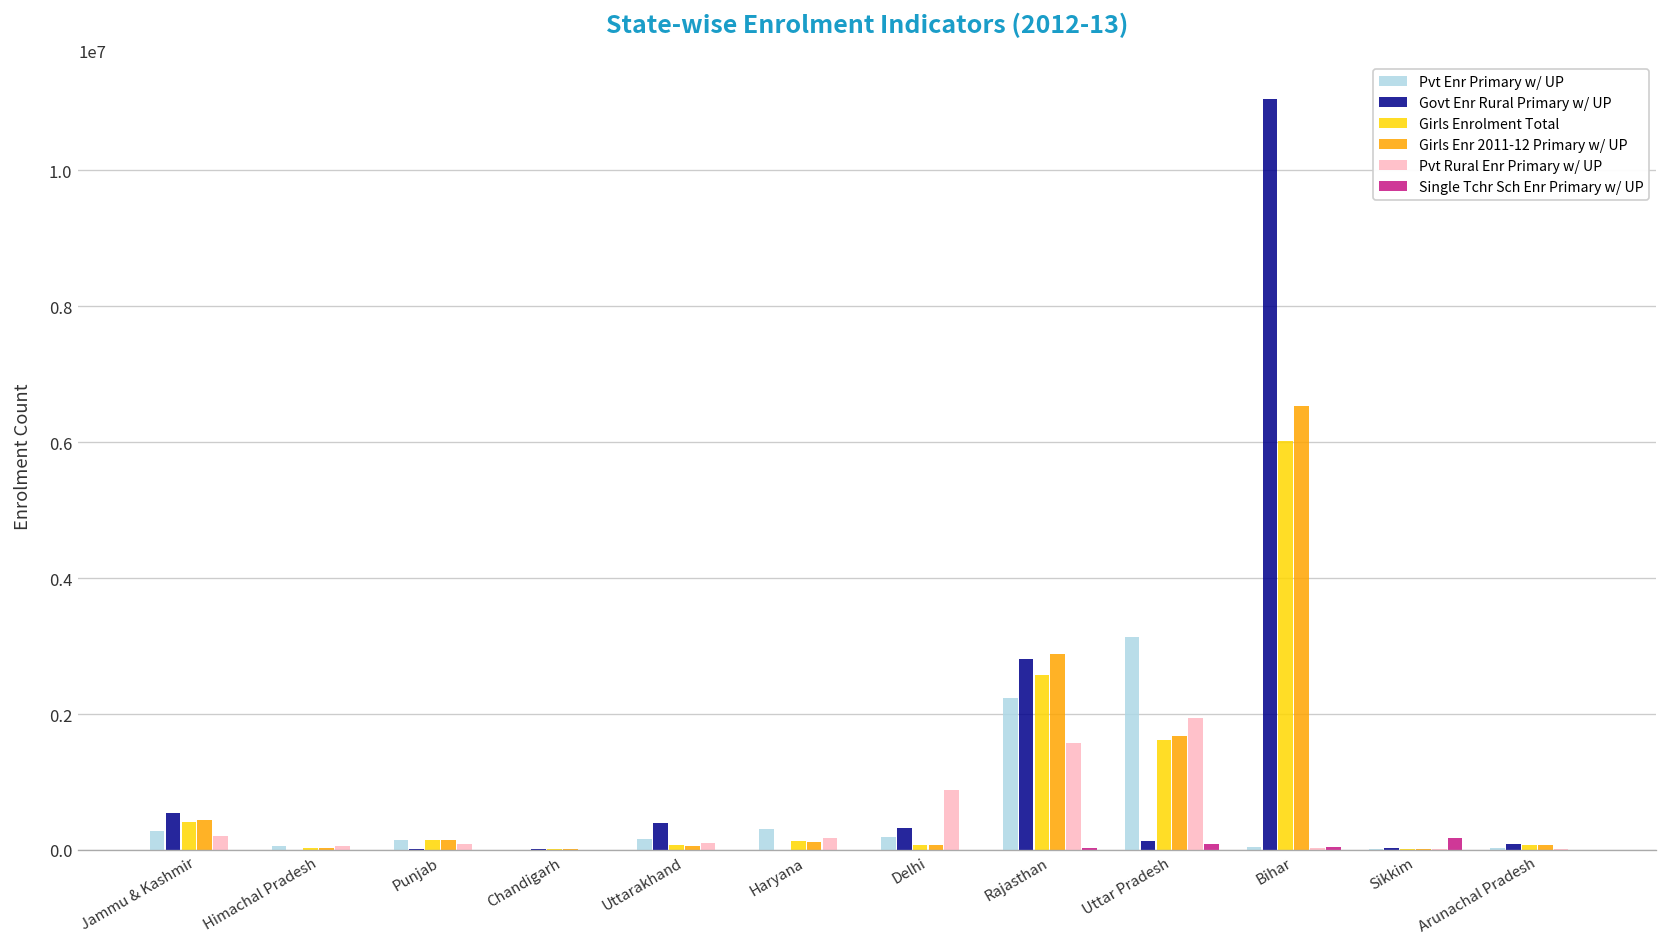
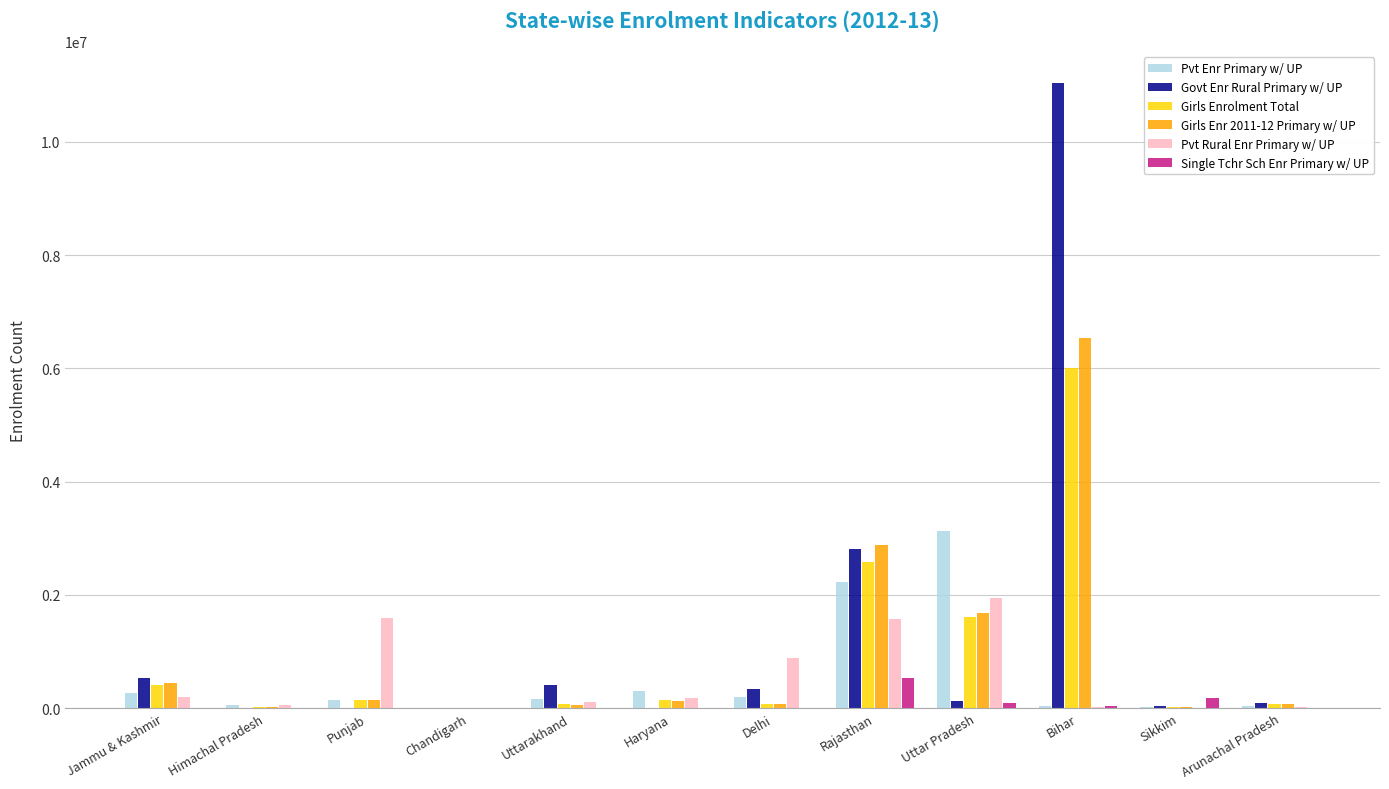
  {
    "Pvt Enr Primary w/ UP": {
      "Jammu & Kashmir": 300000,
      "Himachal Pradesh": 100000,
      "Punjab": 100000,
      "Uttarakhand": 200000,
      "Haryana": 300000,
      "Delhi": 200000,
      "Rajasthan": 2200000,
      "Uttar Pradesh": 3100000
    },
    "Govt Enr Rural Primary w/ UP": {
      "Jammu & Kashmir": 500000,
      "Uttarakhand": 400000,
      "Haryana": 0,
      "Delhi": 300000,
      "Rajasthan": 2800000,
      "Uttar Pradesh": 100000,
      "Bihar": 11000000,
      "Arunachal Pradesh": 100000
    },
    "Pvt Rural Enr Primary w/ UP": {
      "Jammu & Kashmir": 200000,
      "Himachal Pradesh": 100000,
-     "Punjab": 100000,
+     "Punjab": 1600000,
      "Uttarakhand": 100000,
      "Haryana": 200000,
      "Delhi": 900000,
      "Rajasthan": 1600000,
      "Uttar Pradesh": 1900000
    },
    "Single Tchr Sch Enr Primary w/ UP": {
      "Himachal Pradesh": 0,
      "Chandigarh": 0,
      "Haryana": 0,
      "Delhi": 0,
-     "Rajasthan": 0,
+     "Rajasthan": 500000,
      "Uttar Pradesh": 100000,
      "Bihar": 0,
      "Sikkim": 200000
    }
  }
